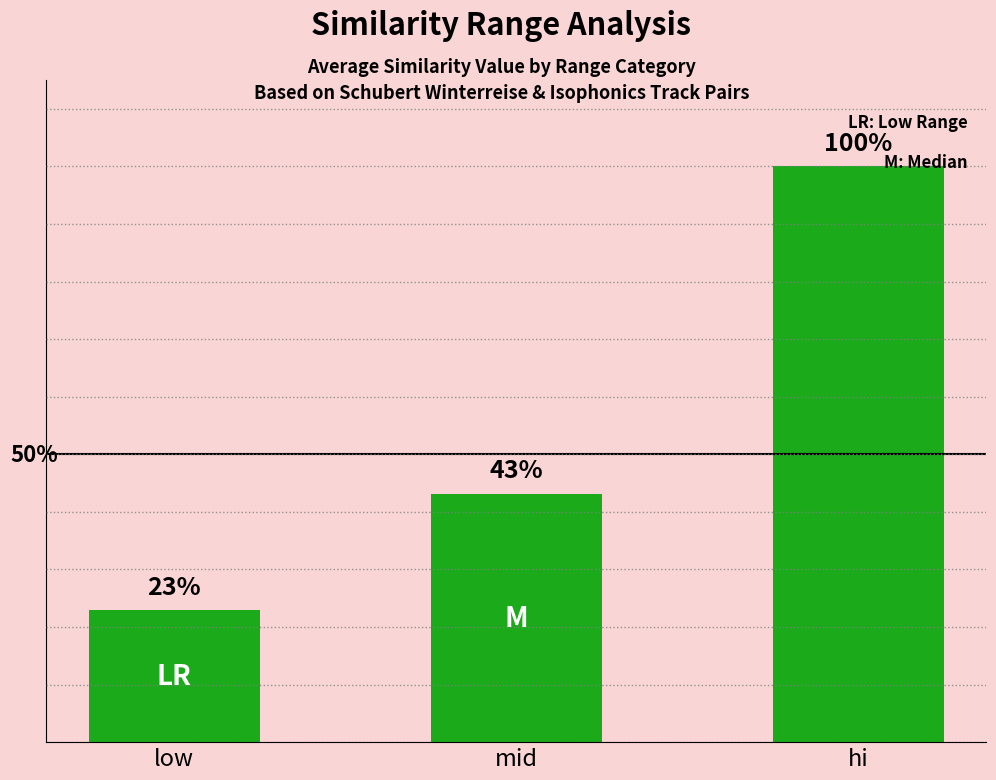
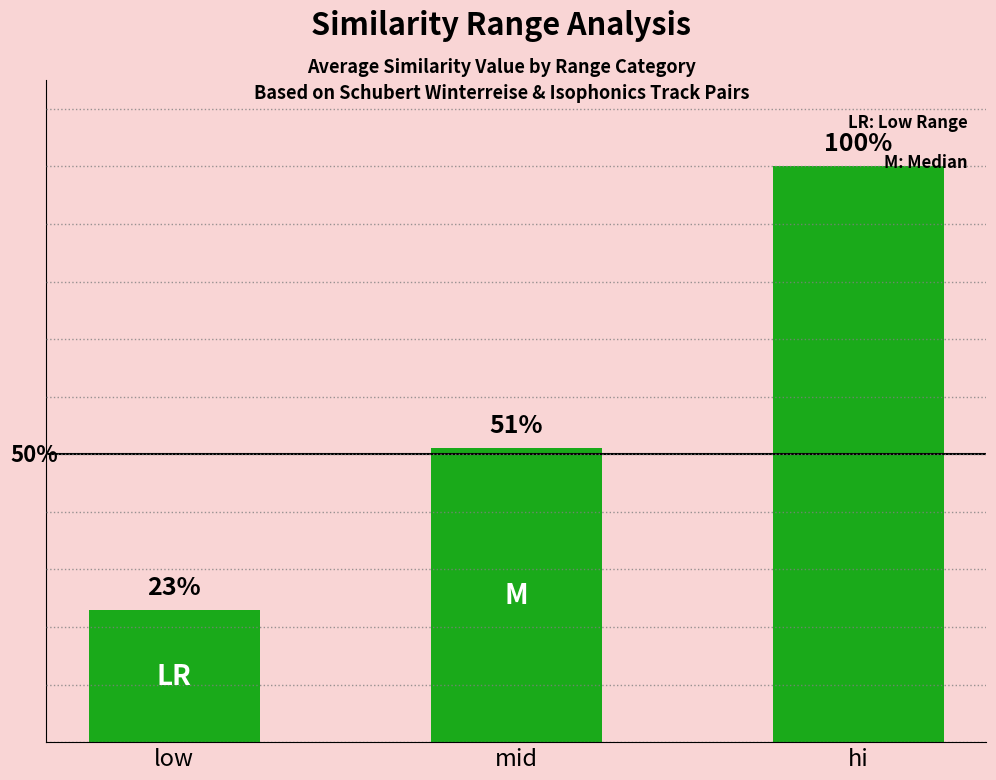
  {
    "low": "23%",
-   "mid": "43%",
+   "mid": "51%",
    "hi": "100%"
  }
